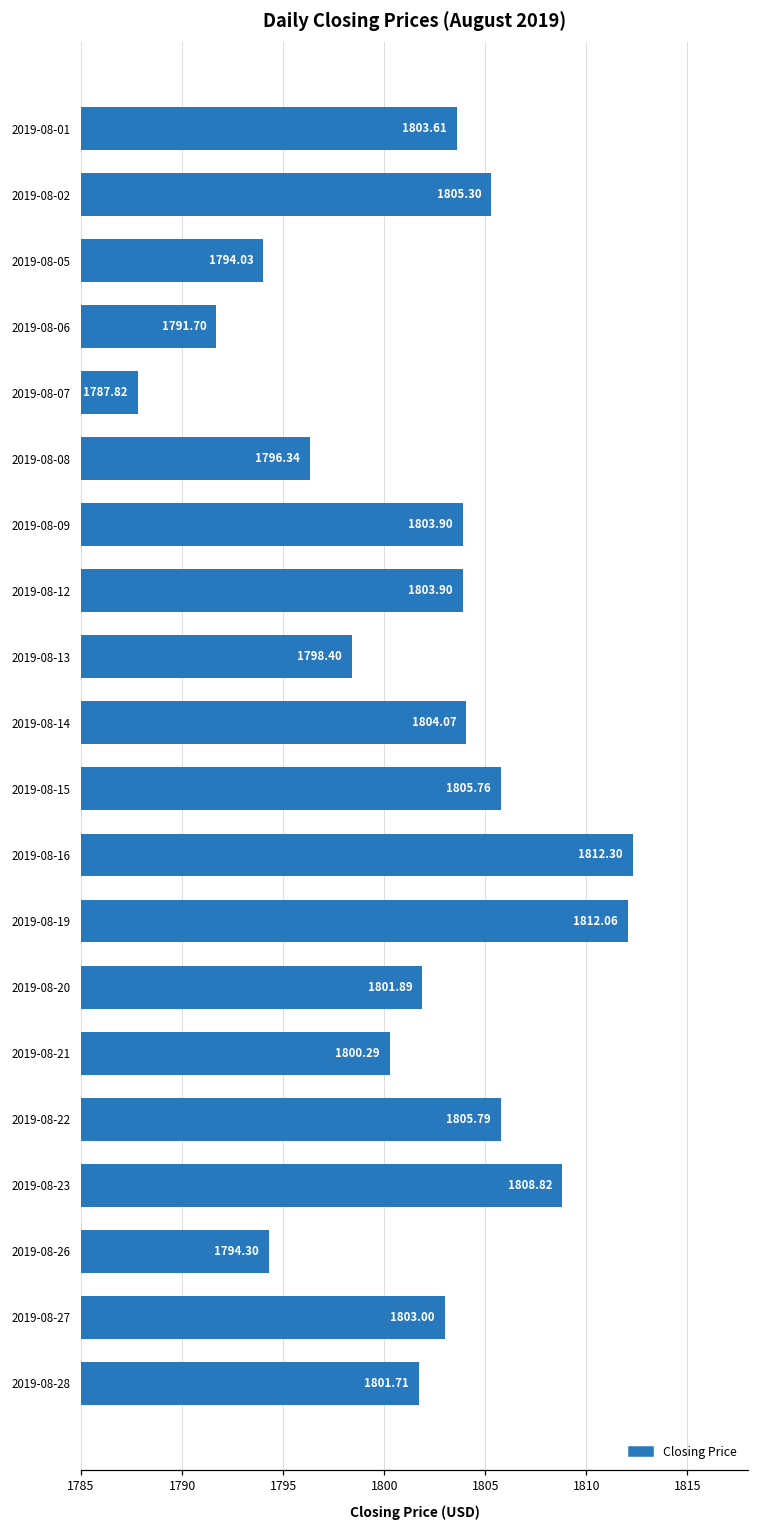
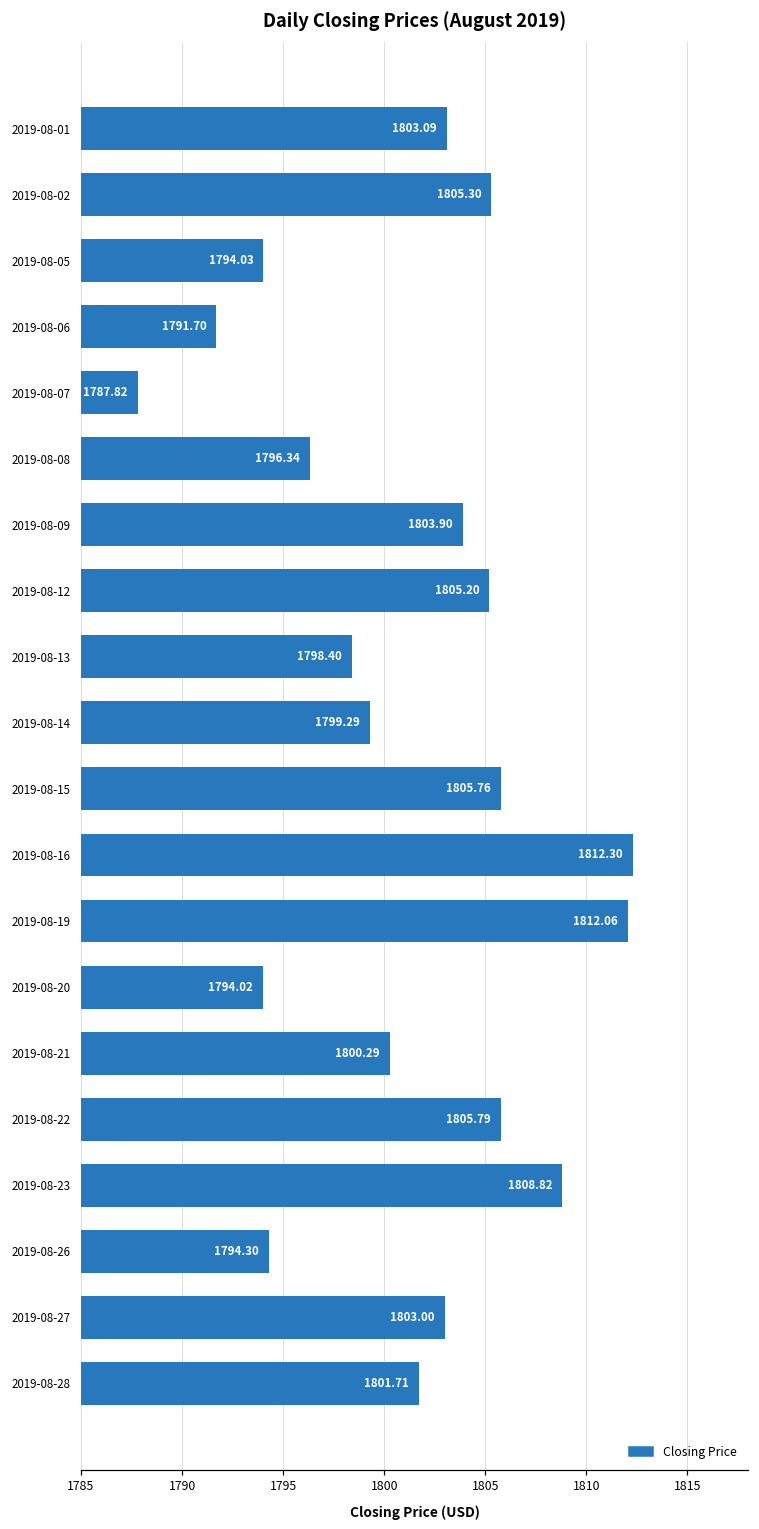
  {
-   "2019-08-01": 1803.61,
+   "2019-08-01": 1803.09,
    "2019-08-02": 1805.30,
    "2019-08-05": 1794.03,
    "2019-08-06": 1791.70,
    "2019-08-07": 1787.82,
    "2019-08-08": 1796.34,
    "2019-08-09": 1803.90,
-   "2019-08-12": 1803.90,
+   "2019-08-12": 1805.20,
    "2019-08-13": 1798.40,
-   "2019-08-14": 1804.07,
+   "2019-08-14": 1799.29,
    "2019-08-15": 1805.76,
    "2019-08-16": 1812.30,
    "2019-08-19": 1812.06,
-   "2019-08-20": 1801.89,
+   "2019-08-20": 1794.02,
    "2019-08-21": 1800.29,
    "2019-08-22": 1805.79,
    "2019-08-23": 1808.82,
    "2019-08-26": 1794.30,
    "2019-08-27": 1803.00,
    "2019-08-28": 1801.71
  }
